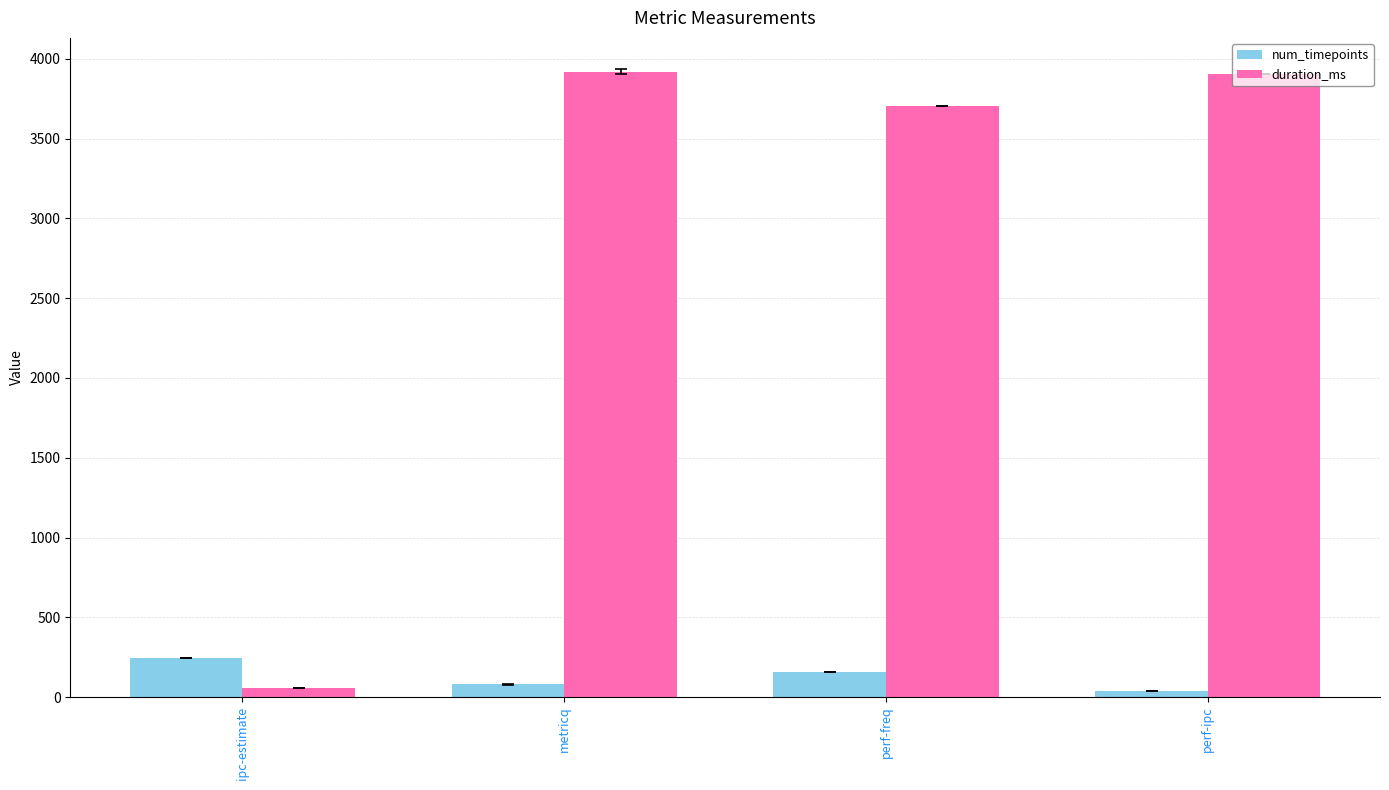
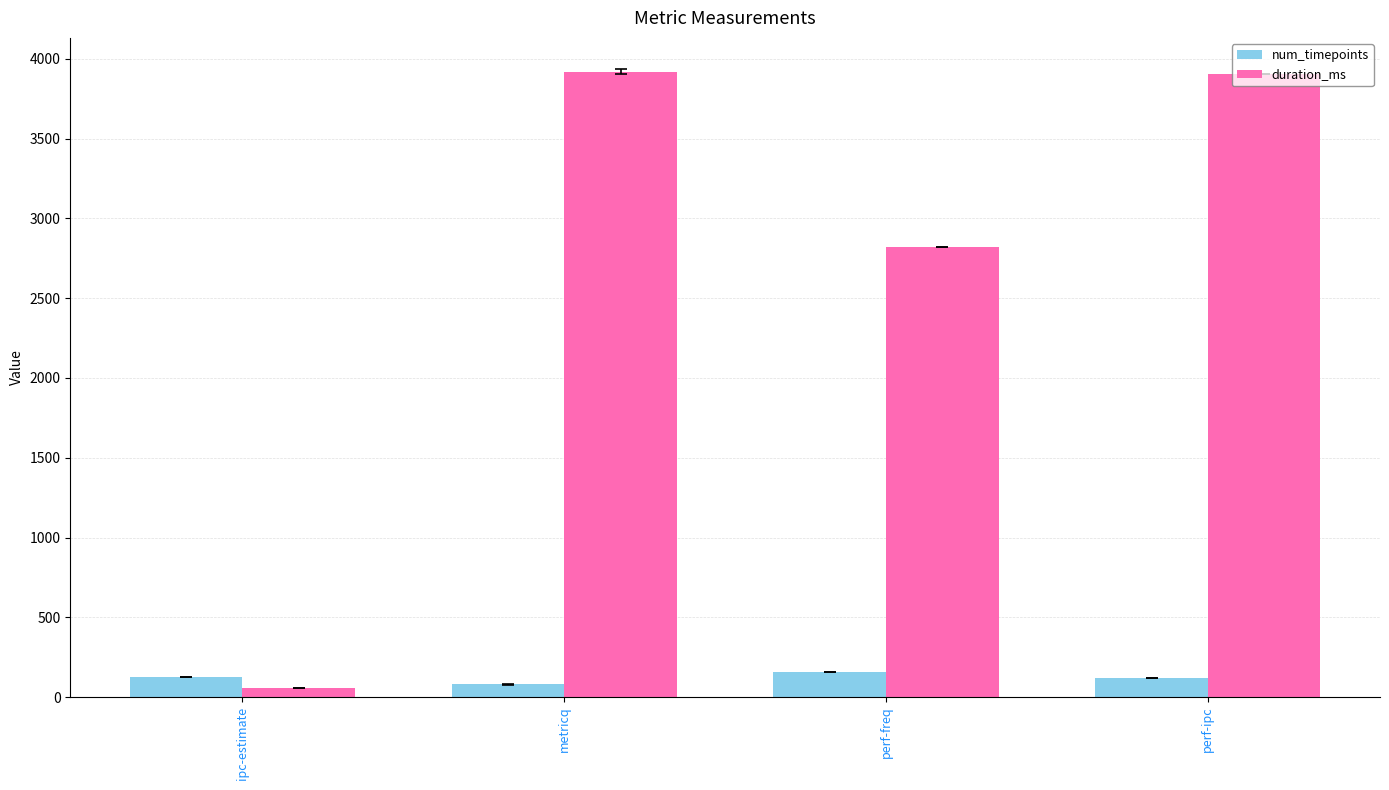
  {
    "num_timepoints": {
-     "ipc-estimate": 240,
+     "ipc-estimate": 130,
      "metricq": 80,
      "perf-freq": 160,
-     "perf-ipc": 40
+     "perf-ipc": 120
    },
    "duration_ms": {
      "ipc-estimate": 60,
      "metricq": 3920,
-     "perf-freq": 3700
+     "perf-freq": 2820
    }
  }
